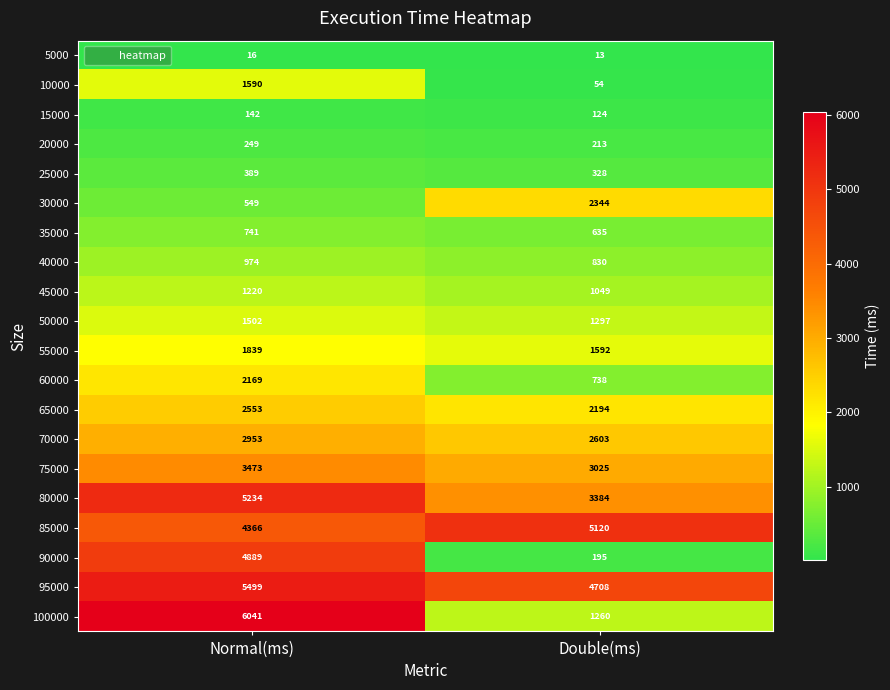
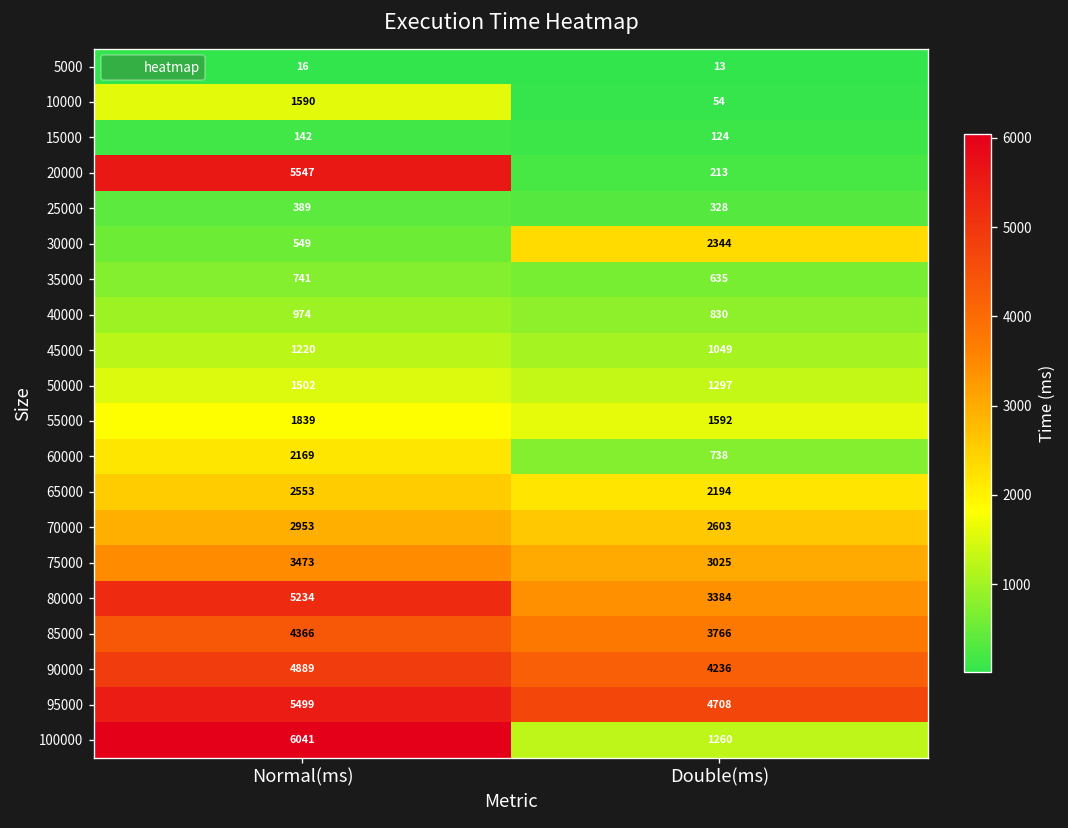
  {
    "5000": {
      "Normal(ms)": 16,
      "Double(ms)": 13
    },
    "10000": {
      "Normal(ms)": 1590,
      "Double(ms)": 54
    },
    "15000": {
      "Normal(ms)": 142,
      "Double(ms)": 124
    },
    "20000": {
-     "Normal(ms)": 249,
+     "Normal(ms)": 5547,
      "Double(ms)": 213
    },
    "25000": {
      "Normal(ms)": 389,
      "Double(ms)": 328
    },
    "30000": {
      "Normal(ms)": 549,
      "Double(ms)": 2344
    },
    "35000": {
      "Normal(ms)": 741,
      "Double(ms)": 635
    },
    "40000": {
      "Normal(ms)": 974,
      "Double(ms)": 830
    },
    "45000": {
      "Normal(ms)": 1220,
      "Double(ms)": 1049
    },
    "50000": {
      "Normal(ms)": 1502,
      "Double(ms)": 1297
    },
    "55000": {
      "Normal(ms)": 1839,
      "Double(ms)": 1592
    },
    "60000": {
      "Normal(ms)": 2169,
      "Double(ms)": 738
    },
    "65000": {
      "Normal(ms)": 2553,
      "Double(ms)": 2194
    },
    "70000": {
      "Normal(ms)": 2953,
      "Double(ms)": 2603
    },
    "75000": {
      "Normal(ms)": 3473,
      "Double(ms)": 3025
    },
    "80000": {
      "Normal(ms)": 5234,
      "Double(ms)": 3384
    },
    "85000": {
      "Normal(ms)": 4366,
-     "Double(ms)": 5120
+     "Double(ms)": 3766
    },
    "90000": {
      "Normal(ms)": 4889,
-     "Double(ms)": 195
+     "Double(ms)": 4236
    },
    "95000": {
      "Normal(ms)": 5499,
      "Double(ms)": 4708
    },
    "100000": {
      "Normal(ms)": 6041,
      "Double(ms)": 1260
    }
  }
